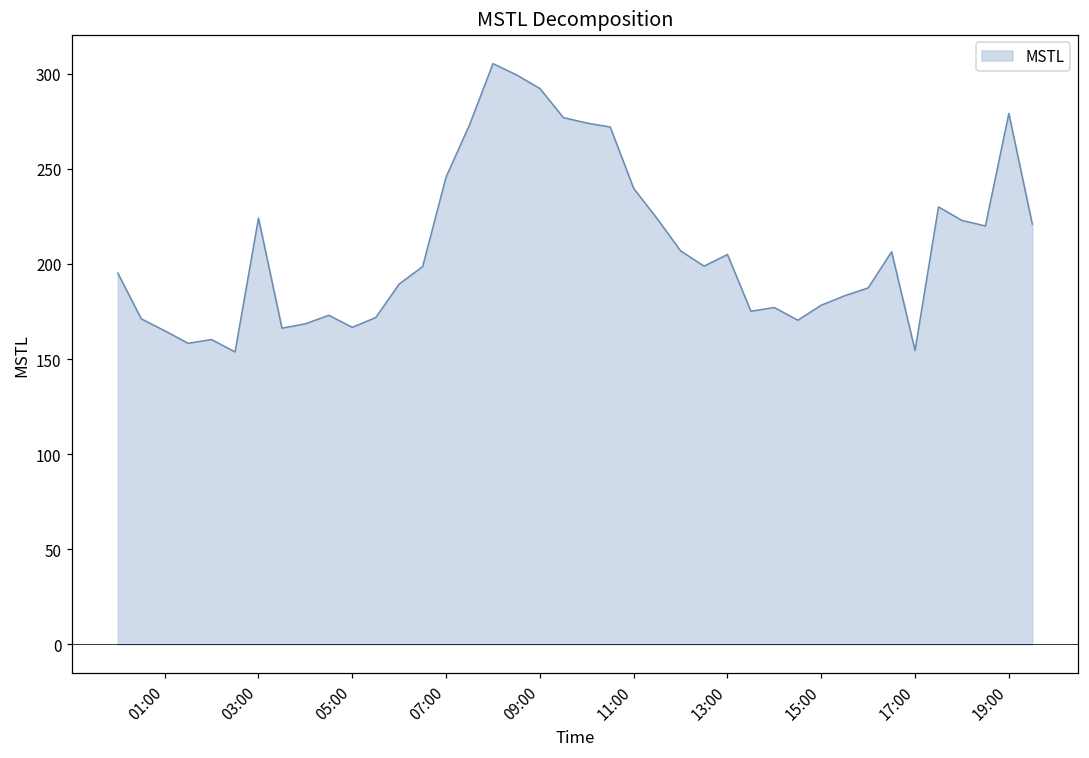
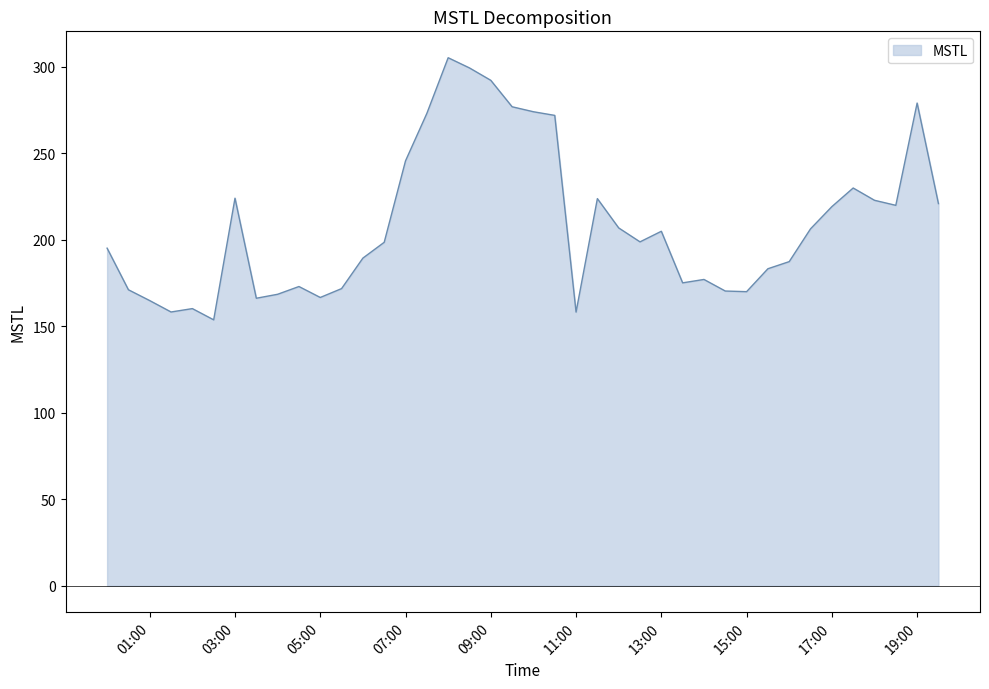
  {
    "01:00": 165,
    "03:00": 224,
    "05:00": 167,
    "07:00": 246,
    "09:00": 292,
-   "11:00": 240,
+   "11:00": 158,
    "13:00": 205,
-   "15:00": 178,
-   "17:00": 155,
+   "15:00": 170,
+   "17:00": 219,
    "19:00": 279
  }
